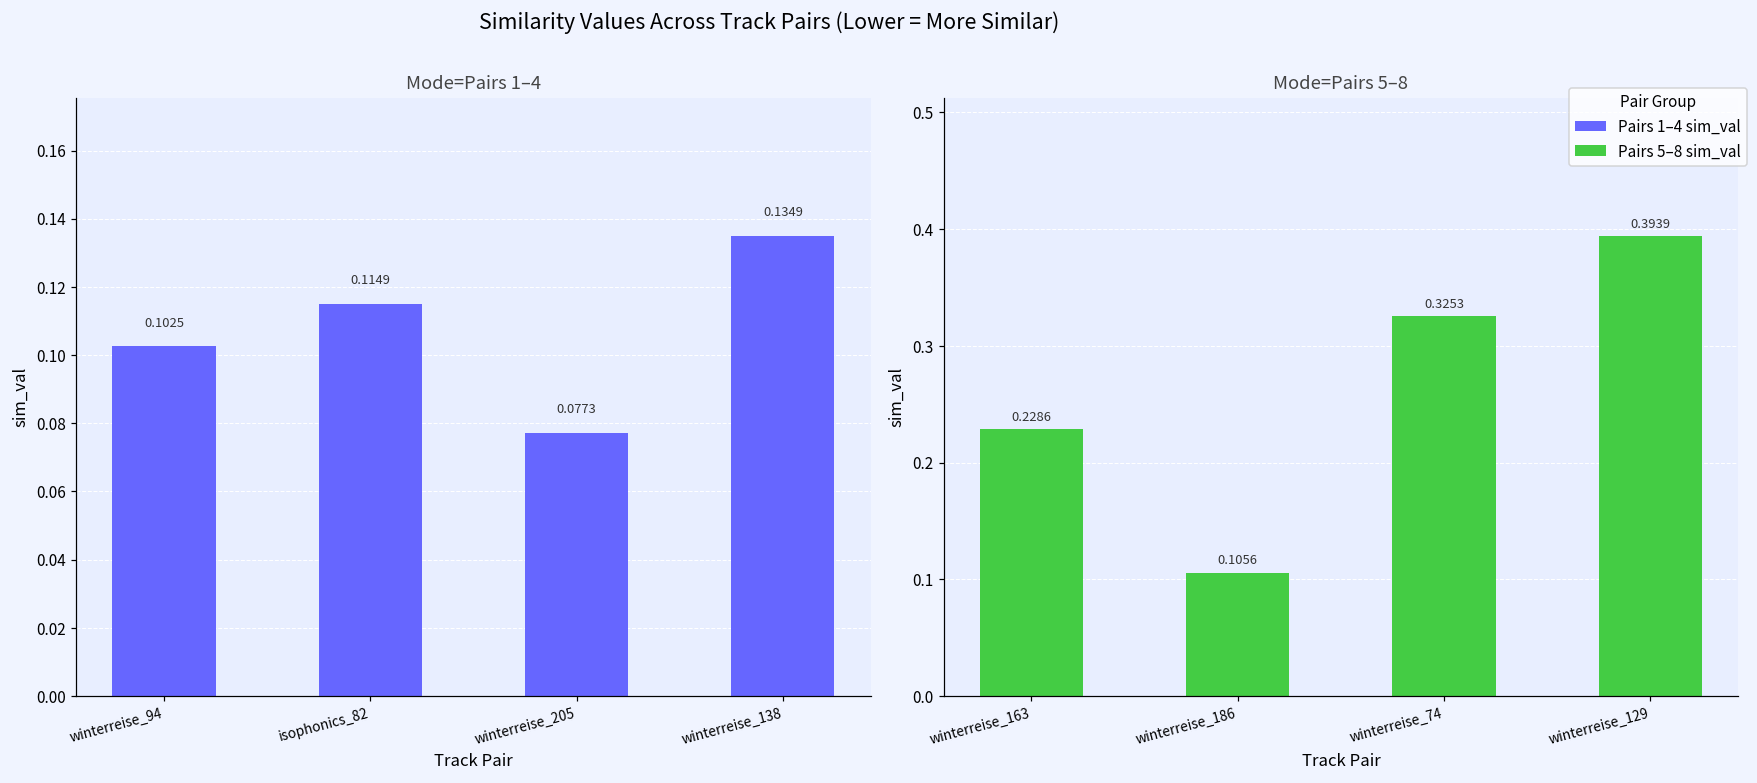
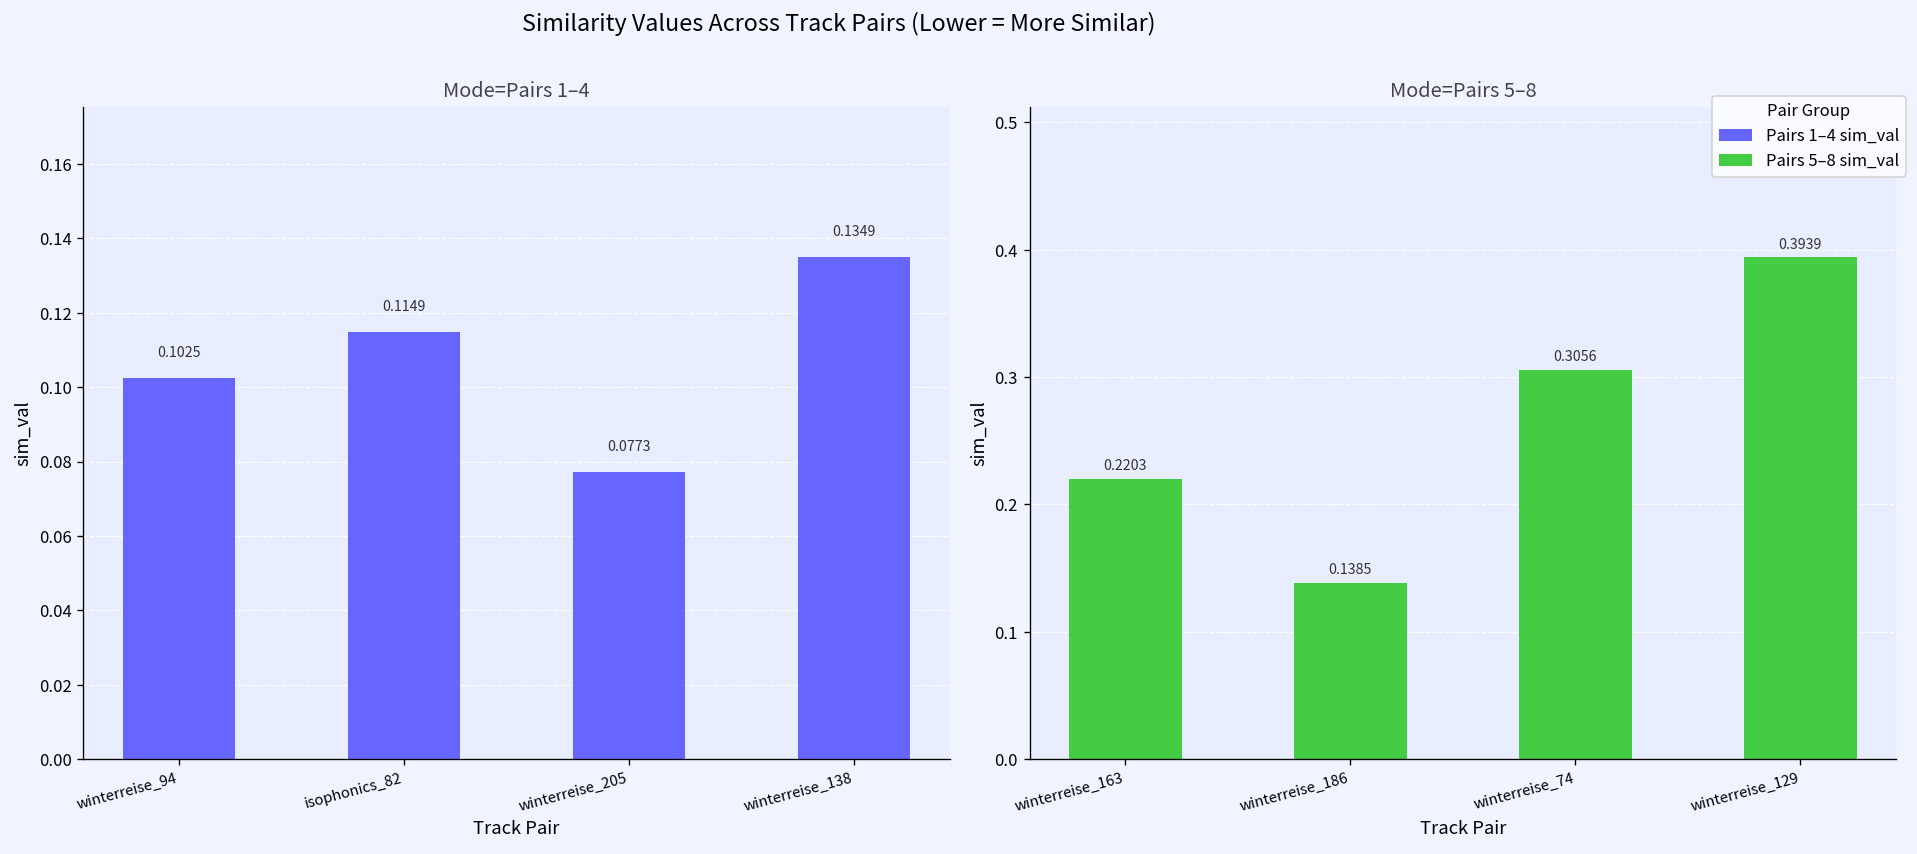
  {
    "Mode=Pairs 1–4": {
      "winterreise_94": 0.1025,
      "isophonics_82": 0.1149,
      "winterreise_205": 0.0773,
      "winterreise_138": 0.1349
    },
    "Mode=Pairs 5–8": {
-     "winterreise_163": 0.2286,
-     "winterreise_186": 0.1056,
-     "winterreise_74": 0.3253,
+     "winterreise_163": 0.2203,
+     "winterreise_186": 0.1385,
+     "winterreise_74": 0.3056,
      "winterreise_129": 0.3939
    }
  }
